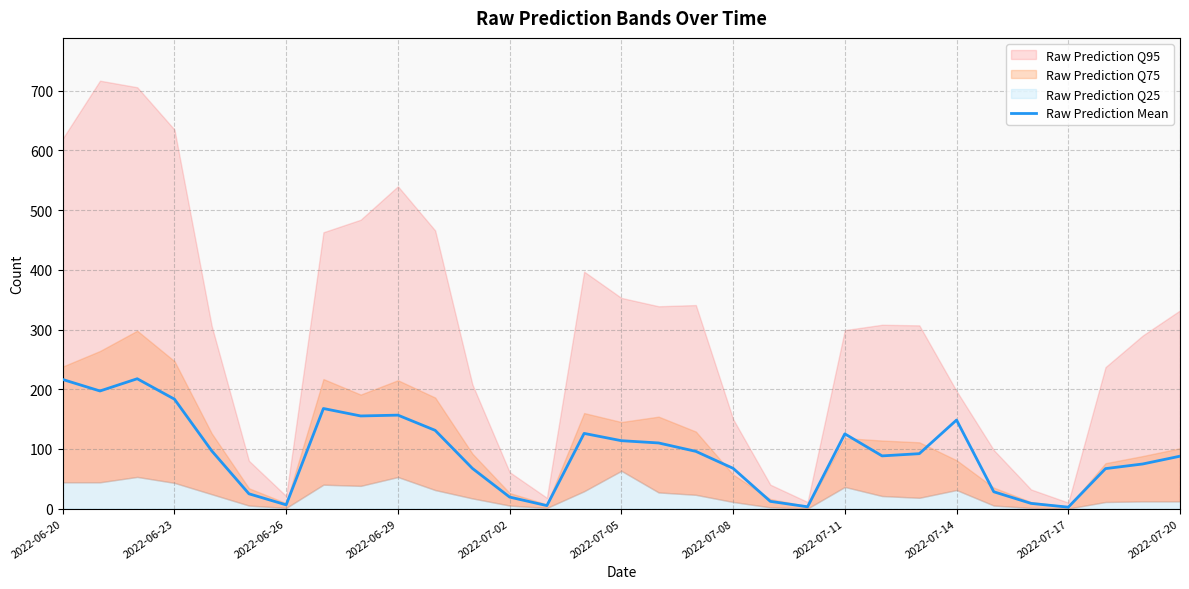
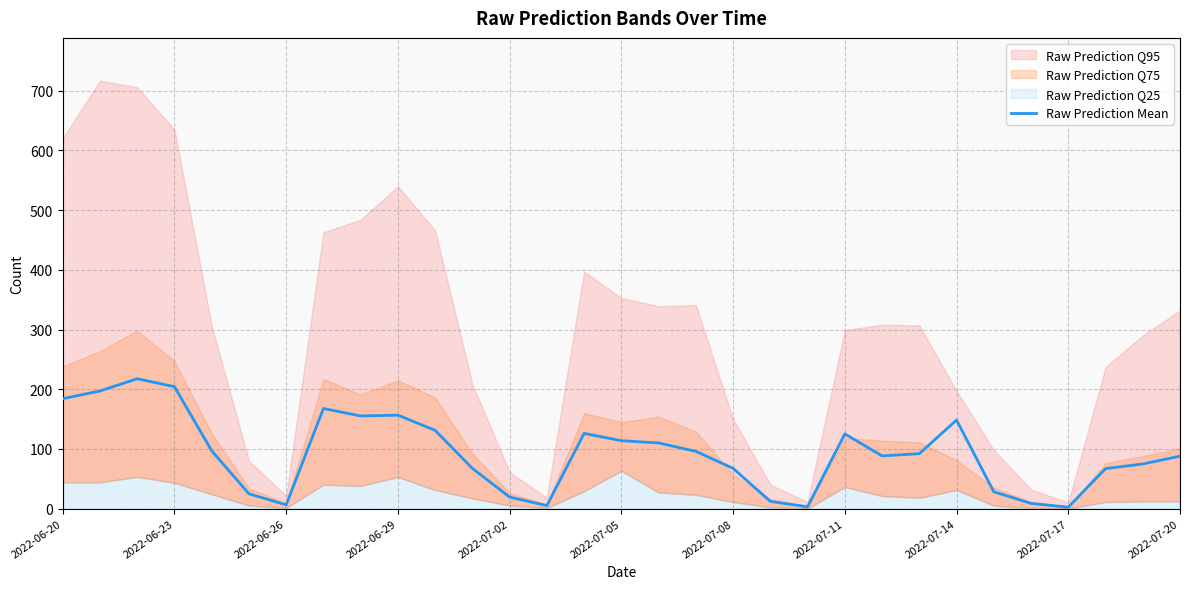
  {
    "Raw Prediction Mean": {
-     "2022-06-20": 220,
-     "2022-06-23": 180,
+     "2022-06-20": 180,
+     "2022-06-23": 200,
      "2022-06-29": 160,
      "2022-07-02": 20,
      "2022-07-05": 110,
      "2022-07-08": 70,
      "2022-07-11": 130,
      "2022-07-14": 150,
      "2022-07-20": 90
    },
    "Raw Prediction Q25": {
      "2022-06-20": 40,
      "2022-06-23": 40,
      "2022-06-29": 50,
      "2022-07-02": 10,
      "2022-07-05": 60,
      "2022-07-08": 10,
      "2022-07-11": 40,
      "2022-07-14": 30,
      "2022-07-20": 10
    }
  }
